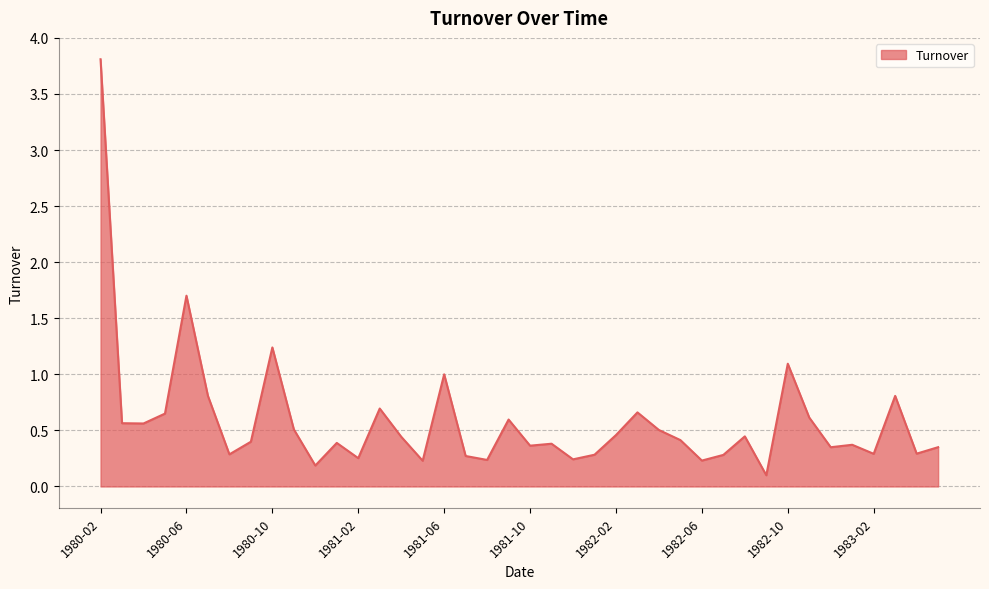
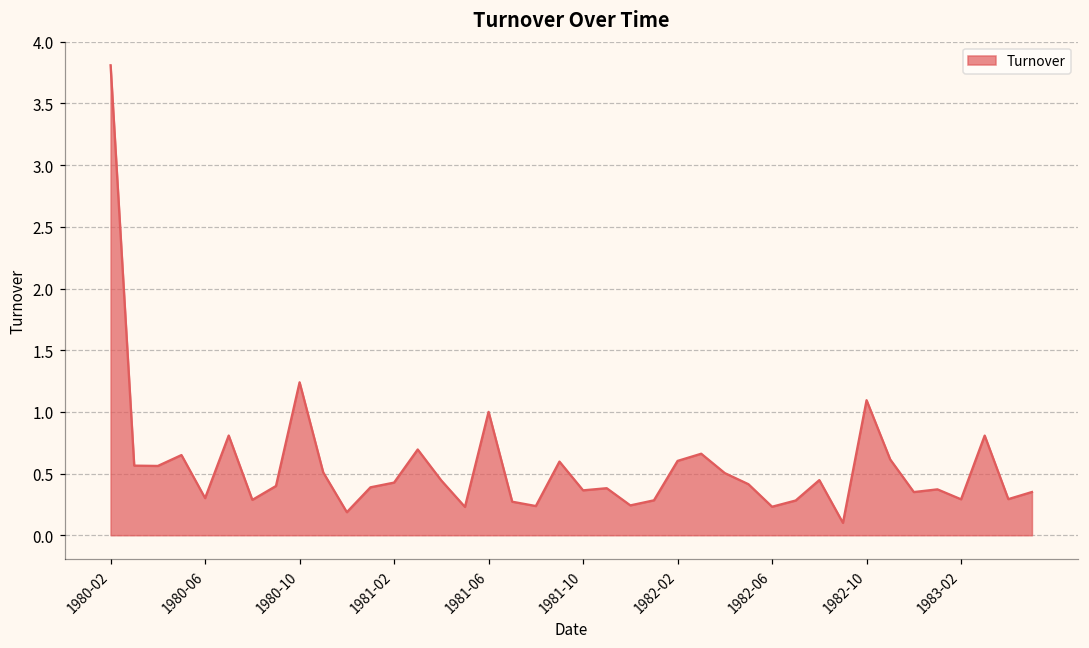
  {
    "1980-02": 3.81,
-   "1980-06": 1.70,
+   "1980-06": 0.30,
    "1980-10": 1.24,
-   "1981-02": 0.25,
+   "1981-02": 0.43,
    "1981-06": 1.00,
    "1981-10": 0.36,
-   "1982-02": 0.46,
+   "1982-02": 0.60,
    "1982-06": 0.23,
    "1982-10": 1.09,
    "1983-02": 0.29
  }
